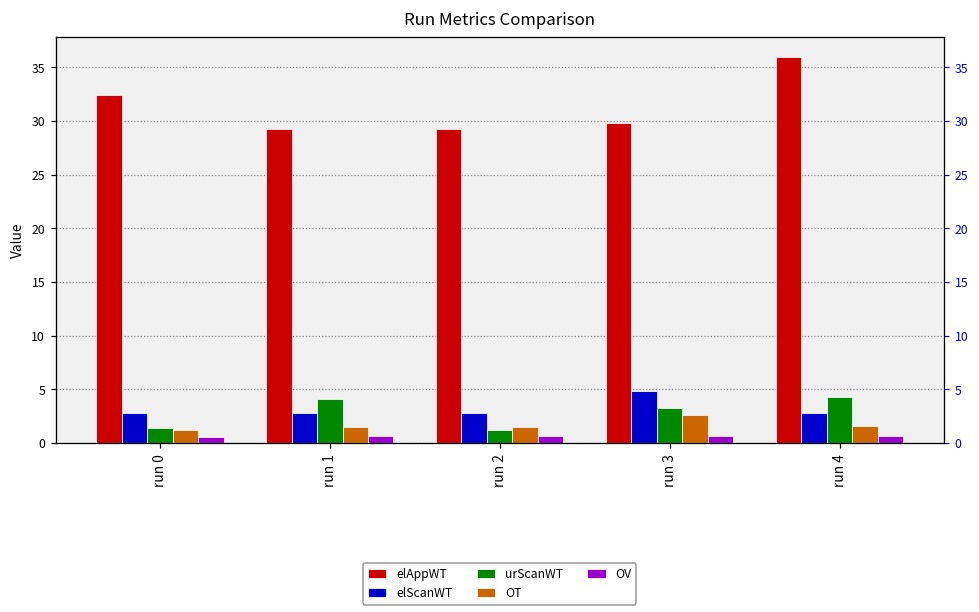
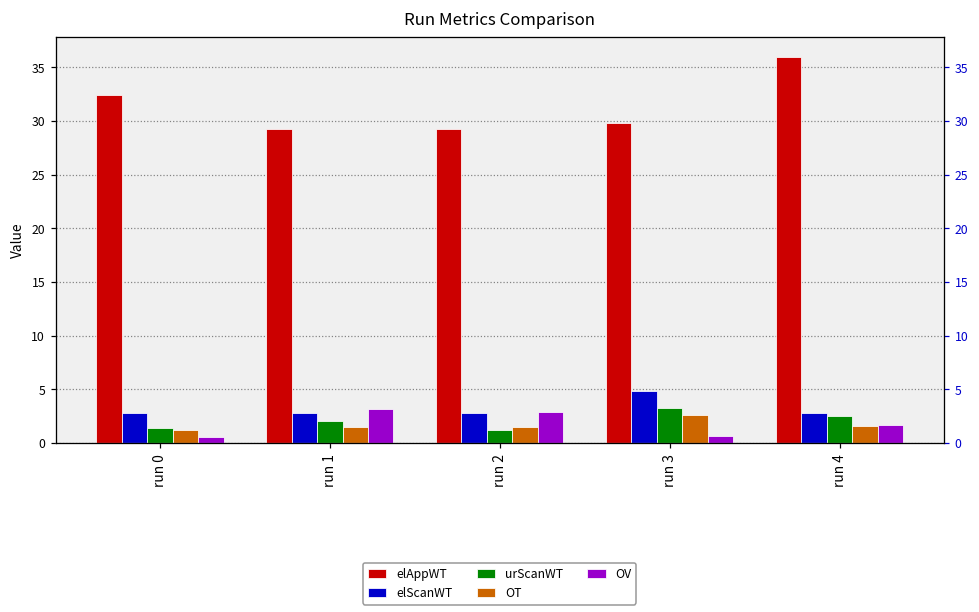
  {
    "elAppWT": {
      "run 0": 32,
      "run 1": 29,
      "run 2": 29,
      "run 3": 30,
      "run 4": 36
    },
    "elScanWT": {
      "run 0": 3,
      "run 1": 3,
      "run 2": 3,
      "run 3": 5,
      "run 4": 3
    },
    "urScanWT": {
      "run 0": 1,
-     "run 1": 4,
+     "run 1": 2,
      "run 2": 1,
      "run 3": 3,
-     "run 4": 4
+     "run 4": 3
    },
    "OT": {
      "run 0": 1,
      "run 1": 1,
      "run 2": 1,
      "run 3": 3,
      "run 4": 2
    },
    "OV": {
      "run 0": 1,
-     "run 1": 1,
-     "run 2": 1,
+     "run 1": 3,
+     "run 2": 3,
      "run 3": 1,
-     "run 4": 1
+     "run 4": 2
    }
  }
